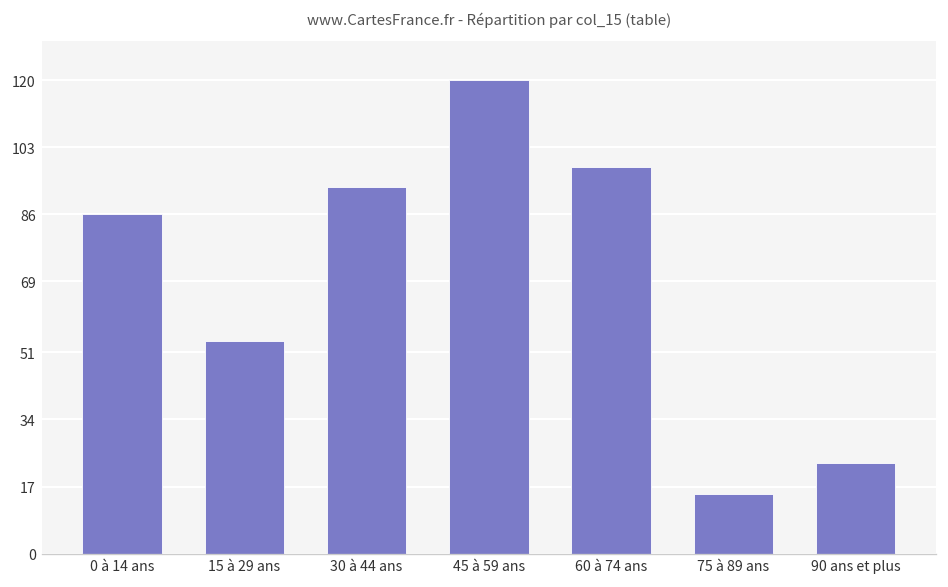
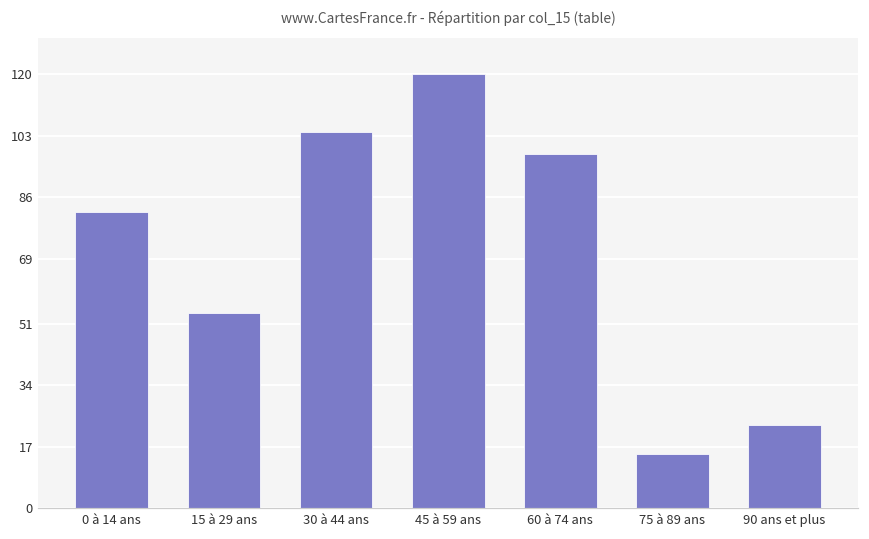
  {
-   "0 à 14 ans": 86,
+   "0 à 14 ans": 82,
    "15 à 29 ans": 54,
-   "30 à 44 ans": 93,
+   "30 à 44 ans": 104,
    "45 à 59 ans": 120,
    "60 à 74 ans": 98,
    "75 à 89 ans": 15,
    "90 ans et plus": 23
  }
